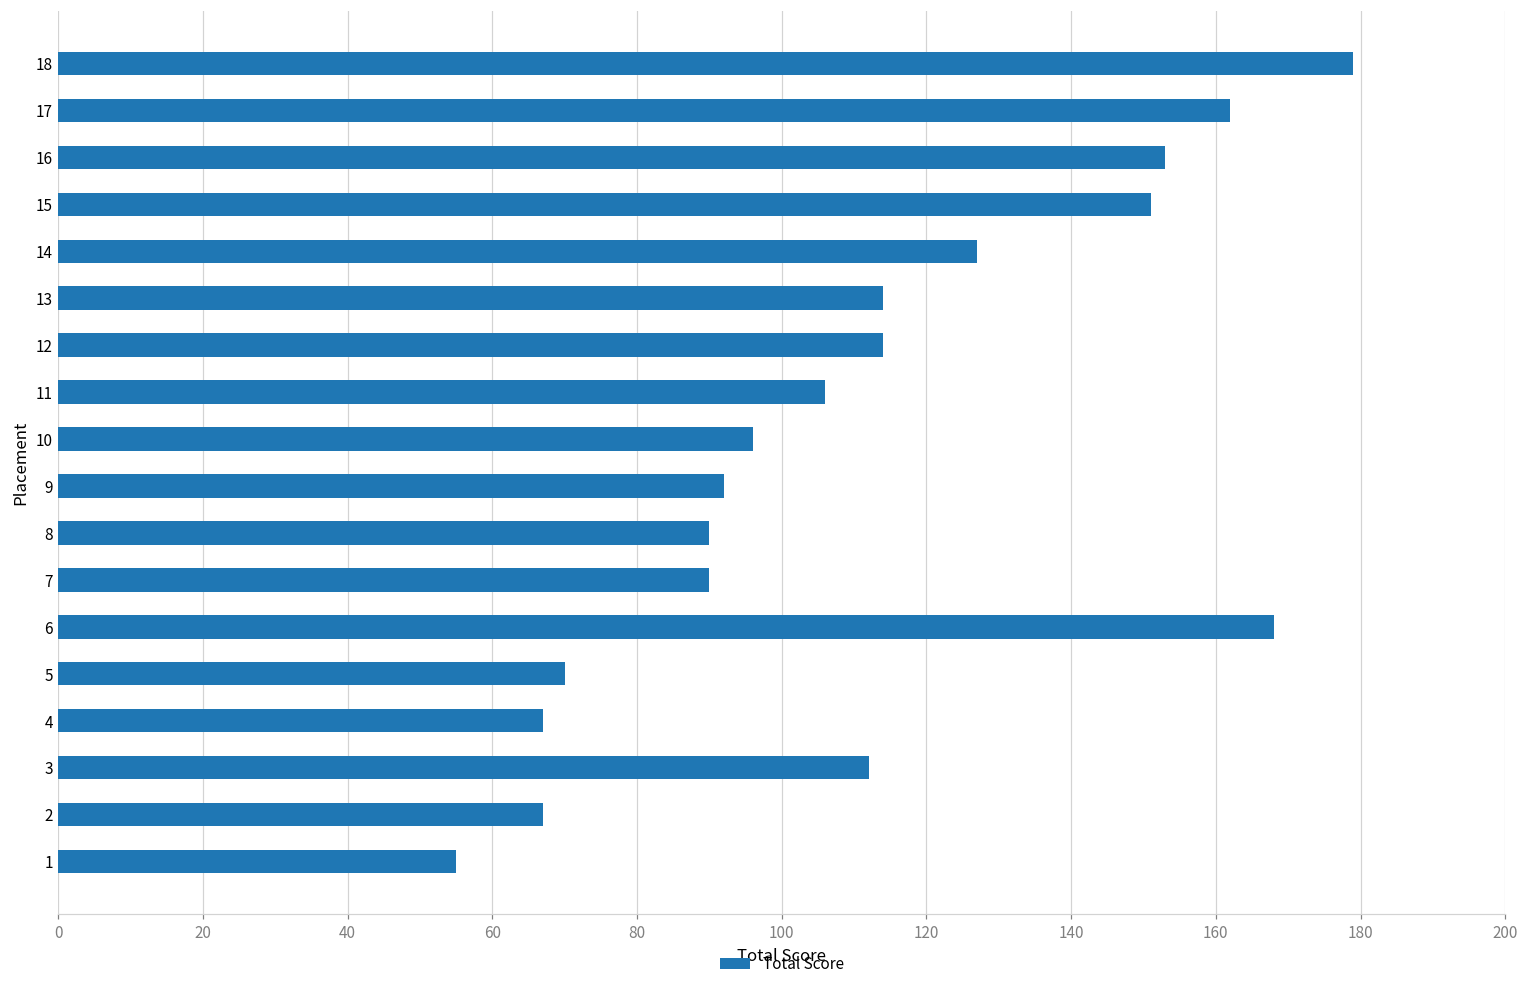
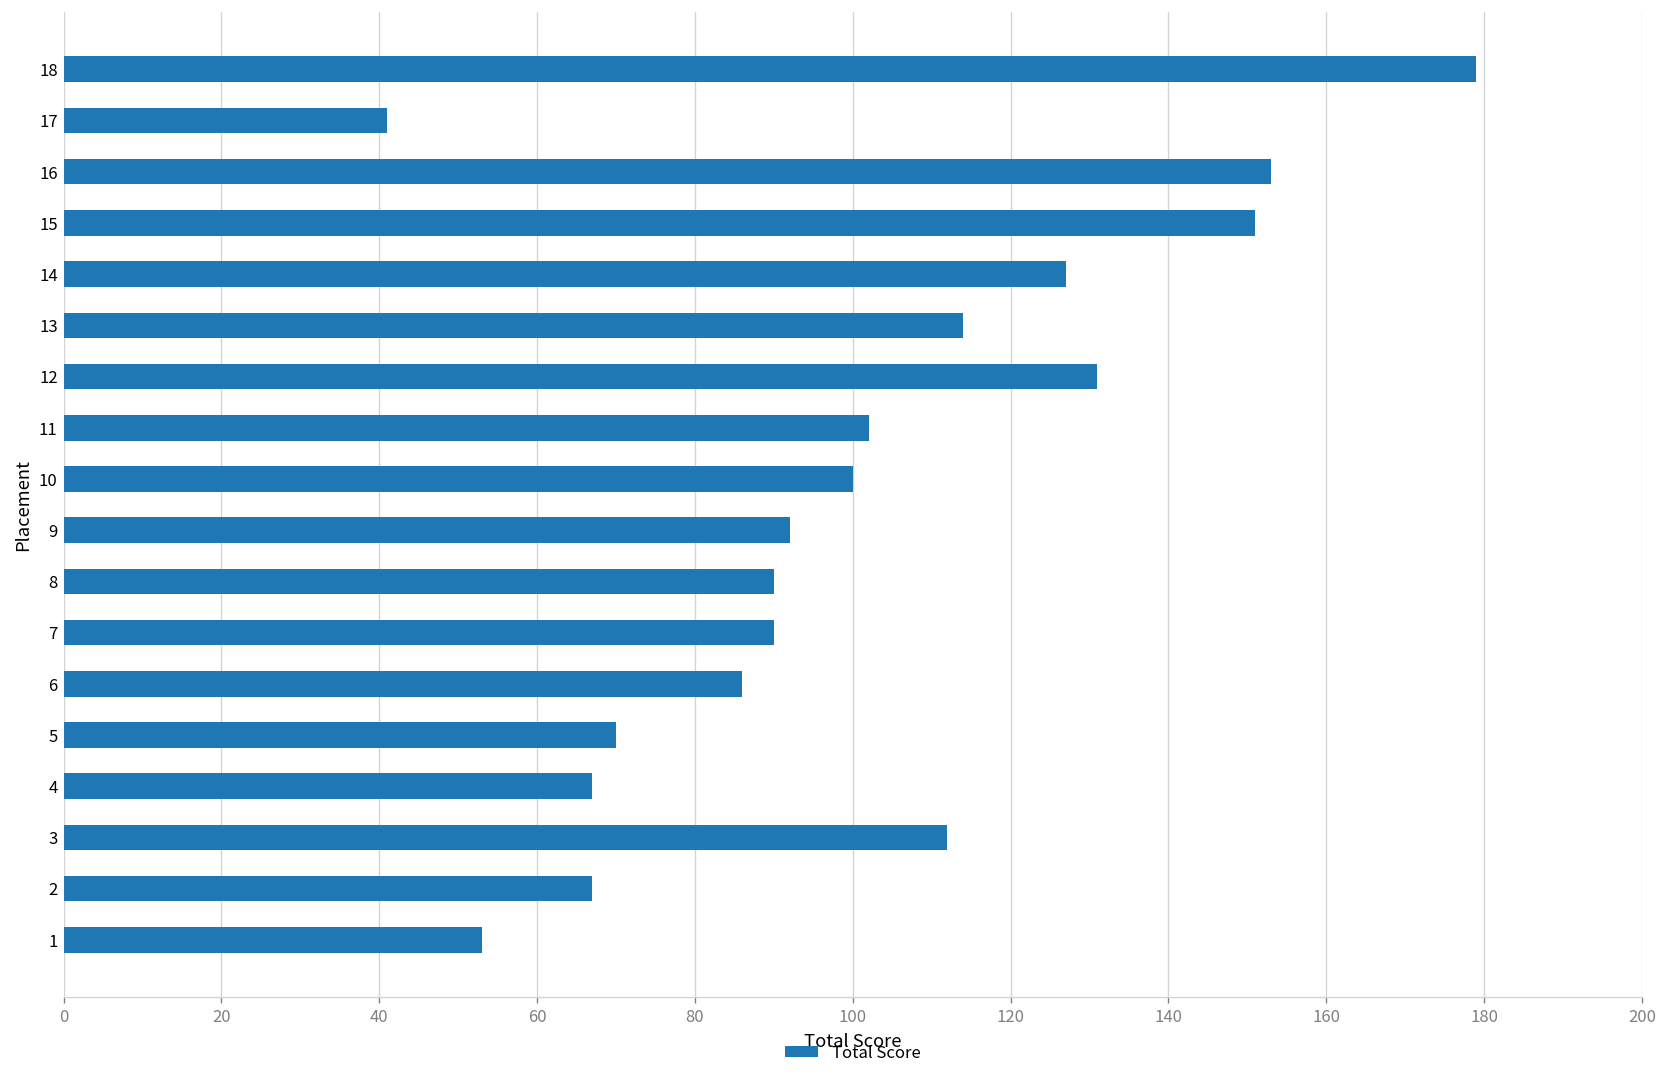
  {
    "18": 179,
-   "17": 162,
+   "17": 41,
    "16": 153,
    "15": 151,
    "14": 127,
    "13": 114,
-   "12": 114,
-   "11": 106,
-   "10": 96,
+   "12": 131,
+   "11": 102,
+   "10": 100,
    "9": 92,
    "8": 90,
    "7": 90,
-   "6": 168,
+   "6": 86,
    "5": 70,
    "4": 67,
    "3": 112,
    "2": 67,
-   "1": 55
+   "1": 53
  }
